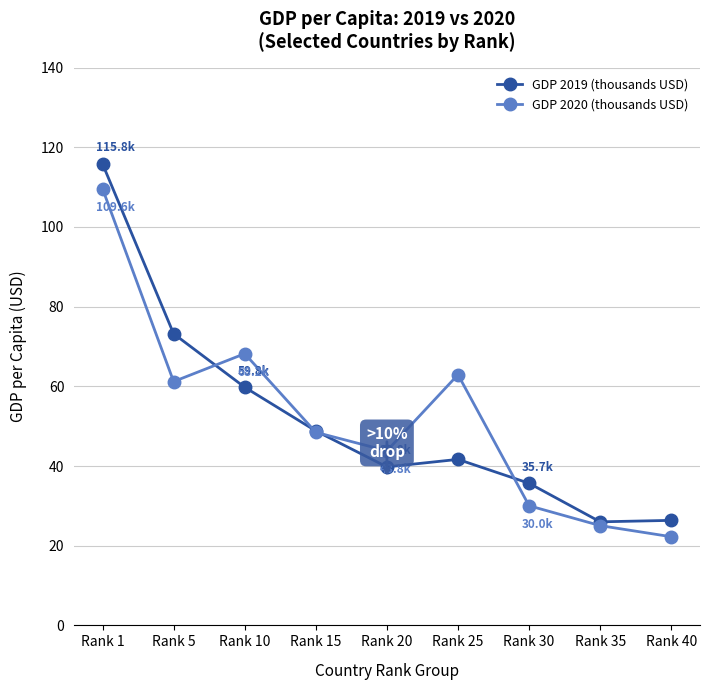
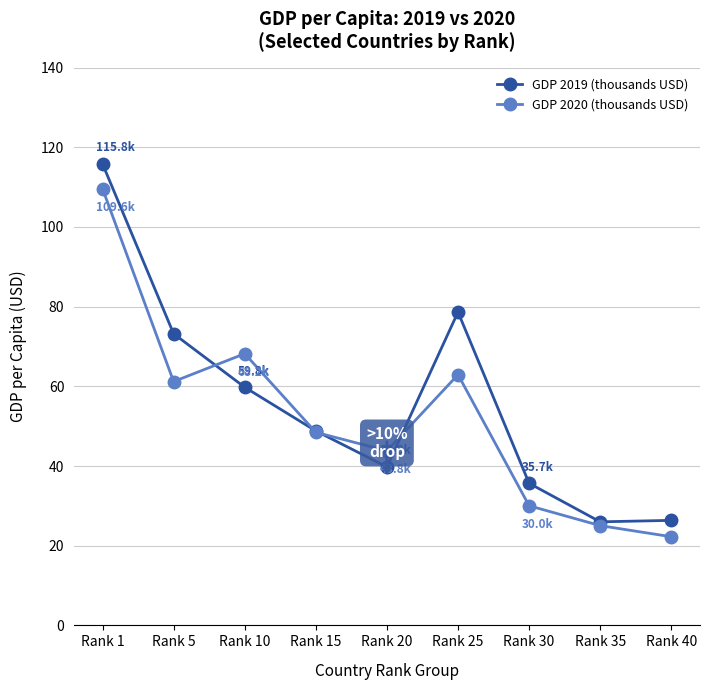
  {
    "GDP 2019 (thousands USD)": {
      "Rank 5": "73",
-     "Rank 25": "42",
+     "Rank 25": "79",
      "Rank 35": "26",
      "Rank 40": "26"
    },
    "GDP 2020 (thousands USD)": {
      "Rank 1": "109.6k",
      "Rank 30": "30.0k"
    }
  }
